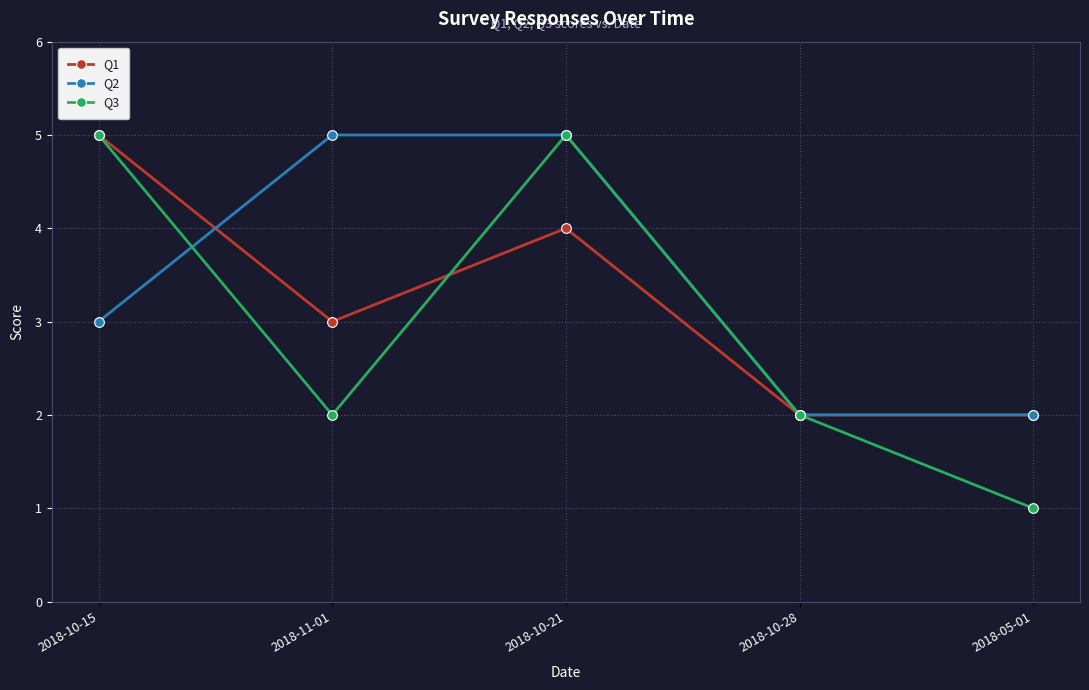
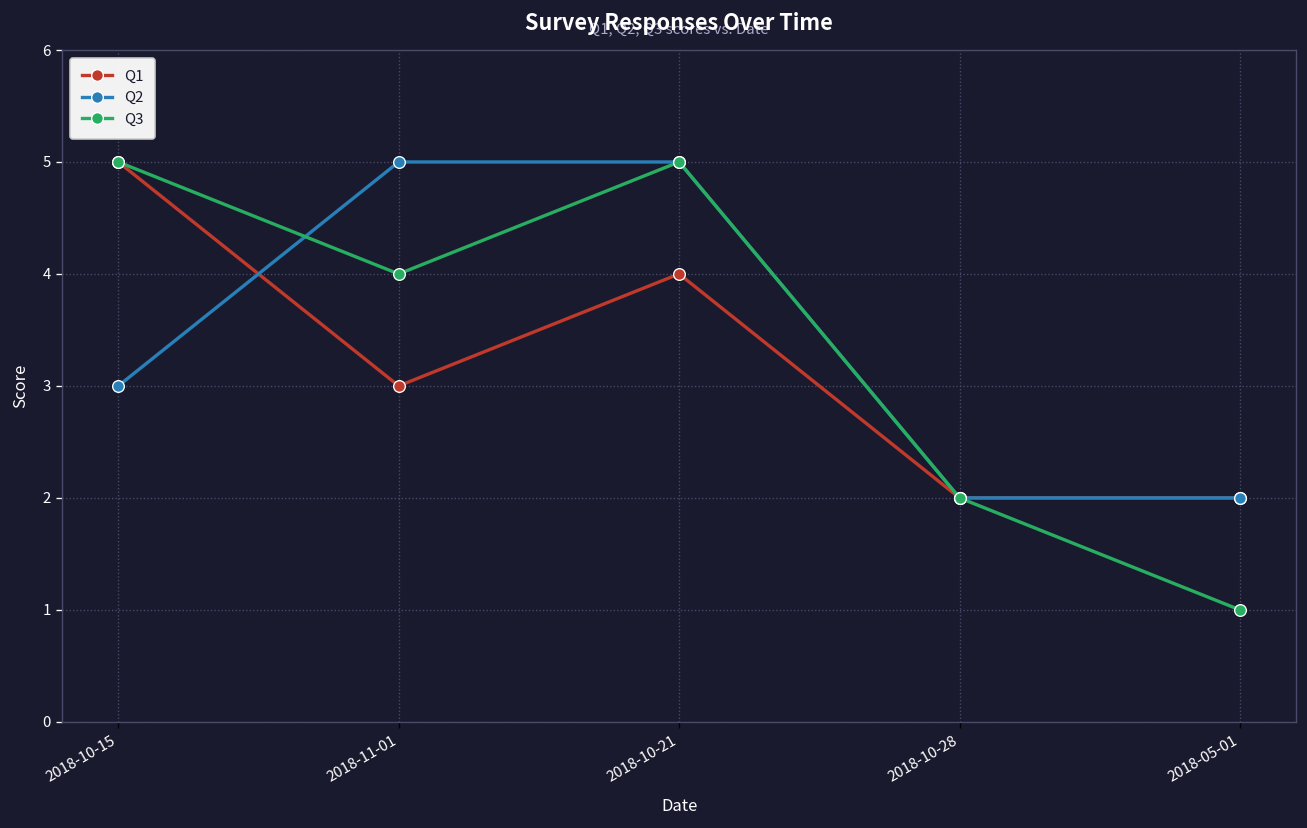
  {
    "Q1": {
      "2018-11-01": 3,
      "2018-10-21": 4
    },
    "Q2": {
      "2018-10-15": 3,
      "2018-11-01": 5
    },
    "Q3": {
-     "2018-11-01": 2,
+     "2018-11-01": 4,
      "2018-05-01": 1
    }
  }
